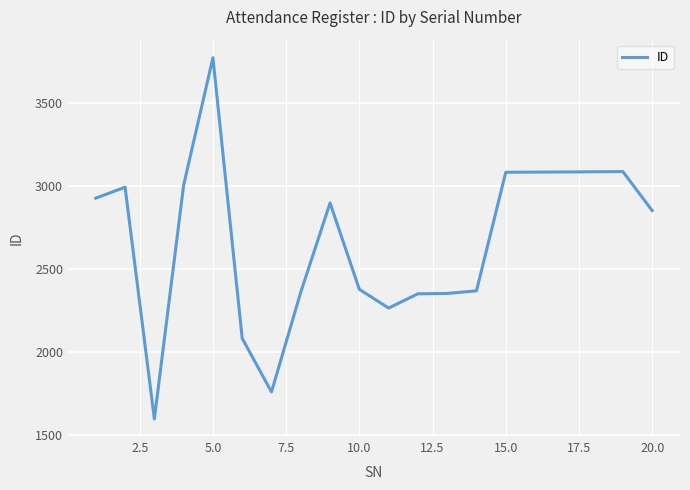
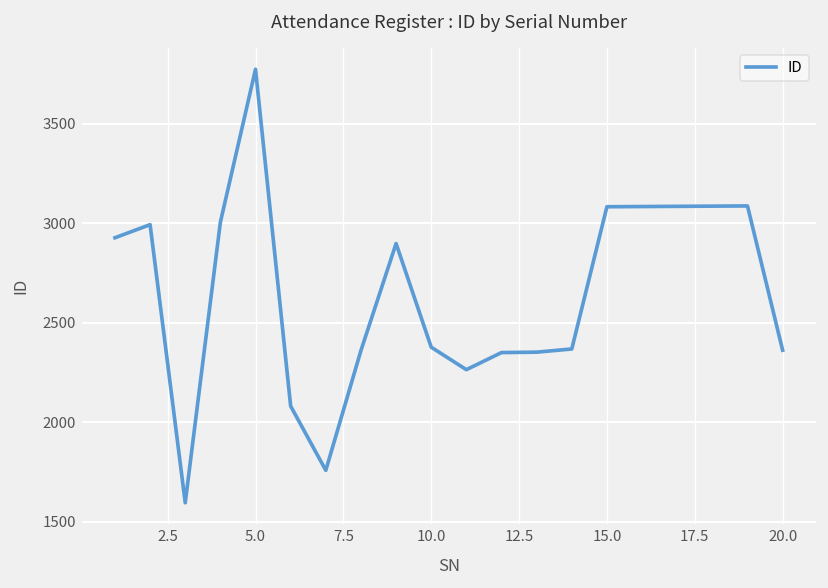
  {
    "5.0": 3770,
    "10.0": 2380,
    "15.0": 3080,
-   "20.0": 2850
+   "20.0": 2360
  }
